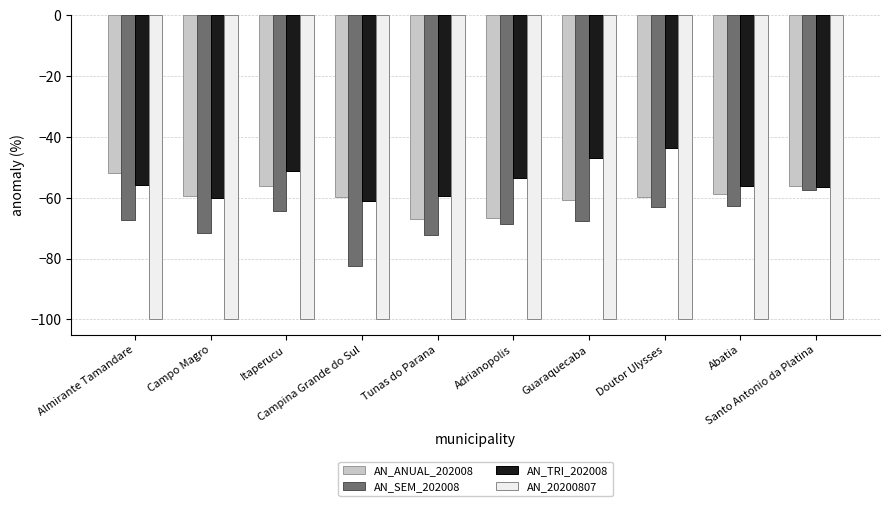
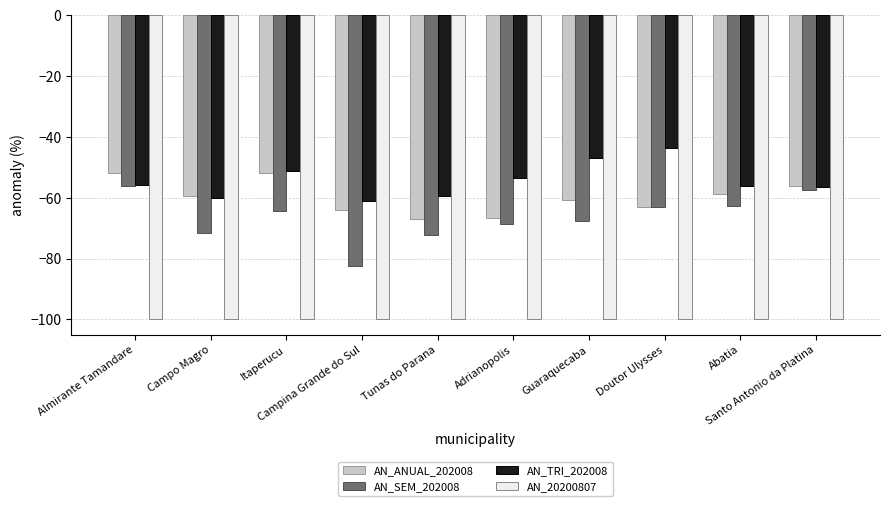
  {
    "AN_ANUAL_202008": {
      "Almirante Tamandare": -52,
      "Campo Magro": -60,
-     "Itaperucu": -56,
-     "Campina Grande do Sul": -60,
+     "Itaperucu": -52,
+     "Campina Grande do Sul": -64,
      "Tunas do Parana": -67,
      "Adrianopolis": -67,
      "Guaraquecaba": -61,
-     "Doutor Ulysses": -60,
+     "Doutor Ulysses": -63,
      "Abatia": -59,
      "Santo Antonio da Platina": -56
    },
    "AN_SEM_202008": {
-     "Almirante Tamandare": -67,
+     "Almirante Tamandare": -56,
      "Campo Magro": -72,
      "Itaperucu": -64,
      "Campina Grande do Sul": -82,
      "Tunas do Parana": -72,
      "Adrianopolis": -69,
      "Guaraquecaba": -68,
      "Doutor Ulysses": -63,
      "Abatia": -63,
      "Santo Antonio da Platina": -58
    },
    "AN_TRI_202008": {
      "Almirante Tamandare": -56,
      "Campo Magro": -60,
      "Itaperucu": -51,
      "Campina Grande do Sul": -61,
      "Tunas do Parana": -59,
      "Adrianopolis": -54,
      "Guaraquecaba": -47,
      "Doutor Ulysses": -44,
      "Abatia": -56,
      "Santo Antonio da Platina": -57
    },
    "AN_20200807": {
      "Almirante Tamandare": -100,
      "Campo Magro": -100,
      "Itaperucu": -100,
      "Campina Grande do Sul": -100,
      "Tunas do Parana": -100,
      "Adrianopolis": -100,
      "Guaraquecaba": -100,
      "Doutor Ulysses": -100,
      "Abatia": -100,
      "Santo Antonio da Platina": -100
    }
  }
